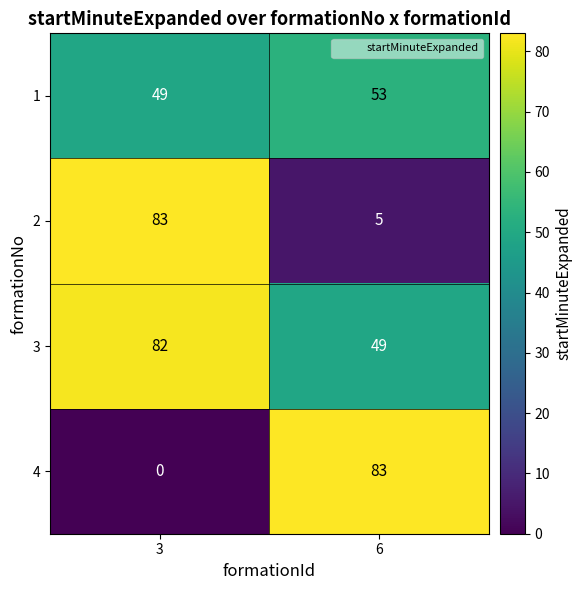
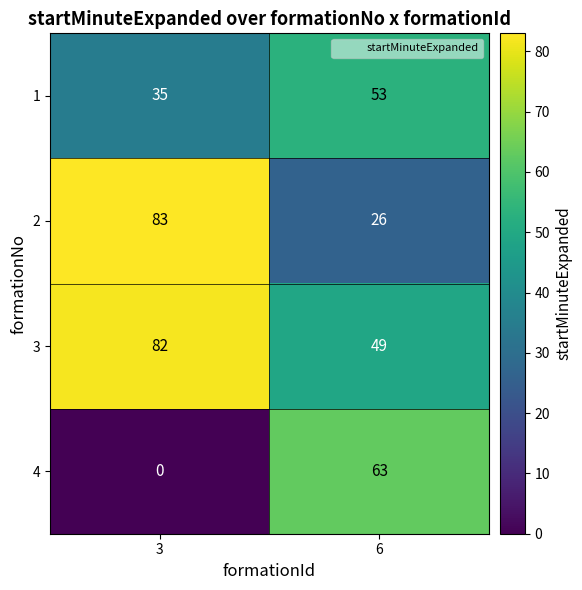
  {
    "1": {
-     "3": 49,
+     "3": 35,
      "6": 53
    },
    "2": {
      "3": 83,
-     "6": 5
+     "6": 26
    },
    "3": {
      "3": 82,
      "6": 49
    },
    "4": {
      "3": 0,
-     "6": 83
+     "6": 63
    }
  }
